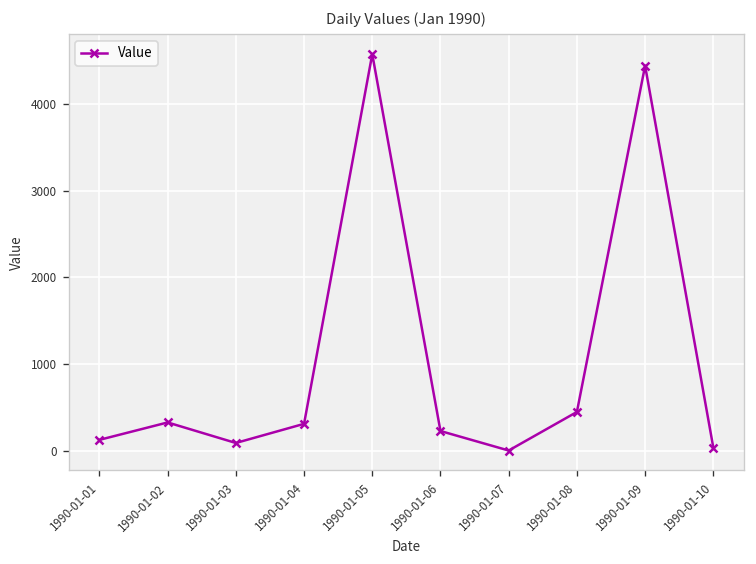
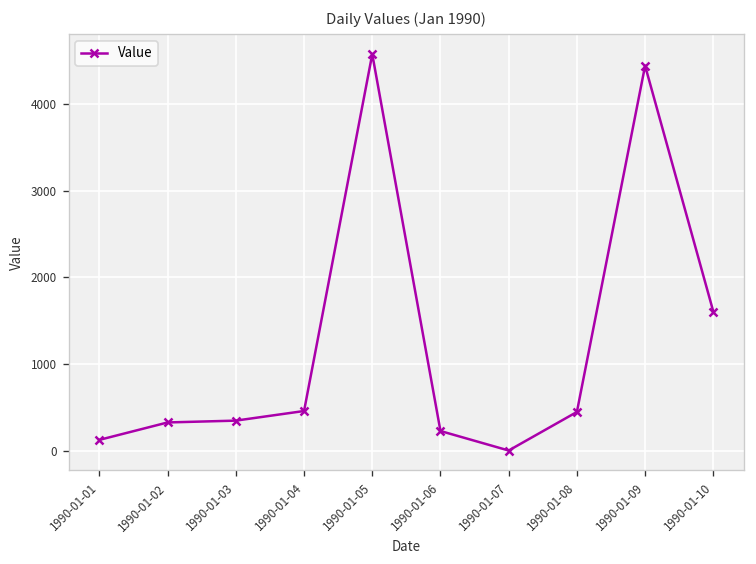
  {
    "1990-01-01": 100,
    "1990-01-02": 300,
-   "1990-01-03": 100,
-   "1990-01-04": 300,
+   "1990-01-03": 300,
+   "1990-01-04": 500,
    "1990-01-05": 4600,
    "1990-01-06": 200,
    "1990-01-07": 0,
    "1990-01-08": 400,
    "1990-01-09": 4400,
-   "1990-01-10": 0
+   "1990-01-10": 1600
  }
